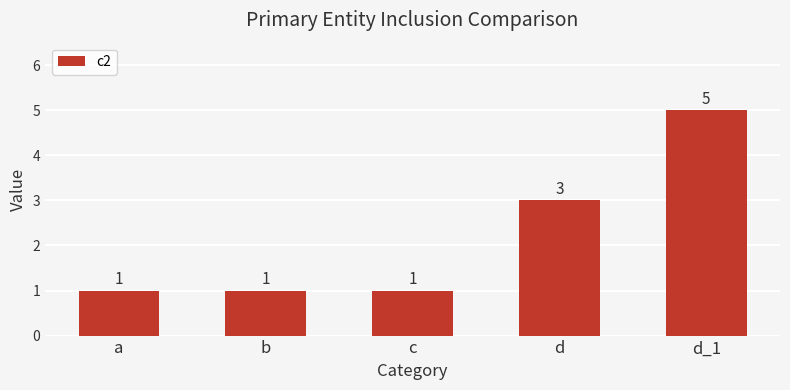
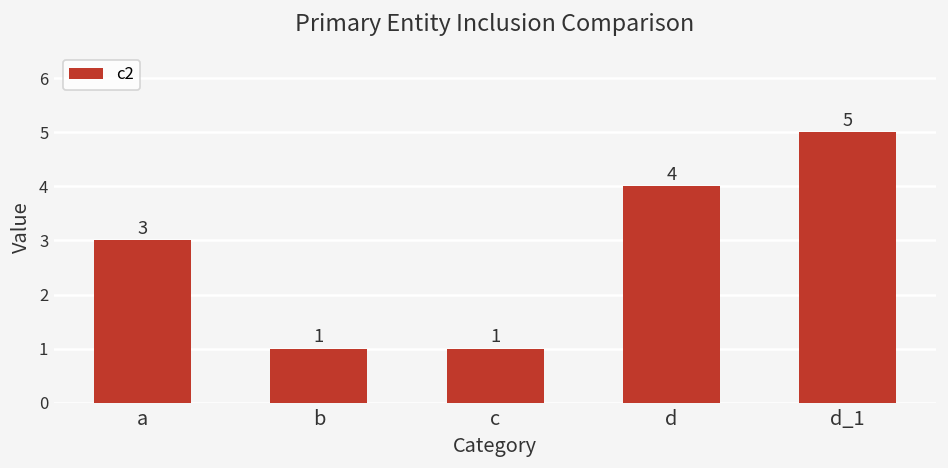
  {
-   "a": 1,
+   "a": 3,
    "b": 1,
    "c": 1,
-   "d": 3,
+   "d": 4,
    "d_1": 5
  }
